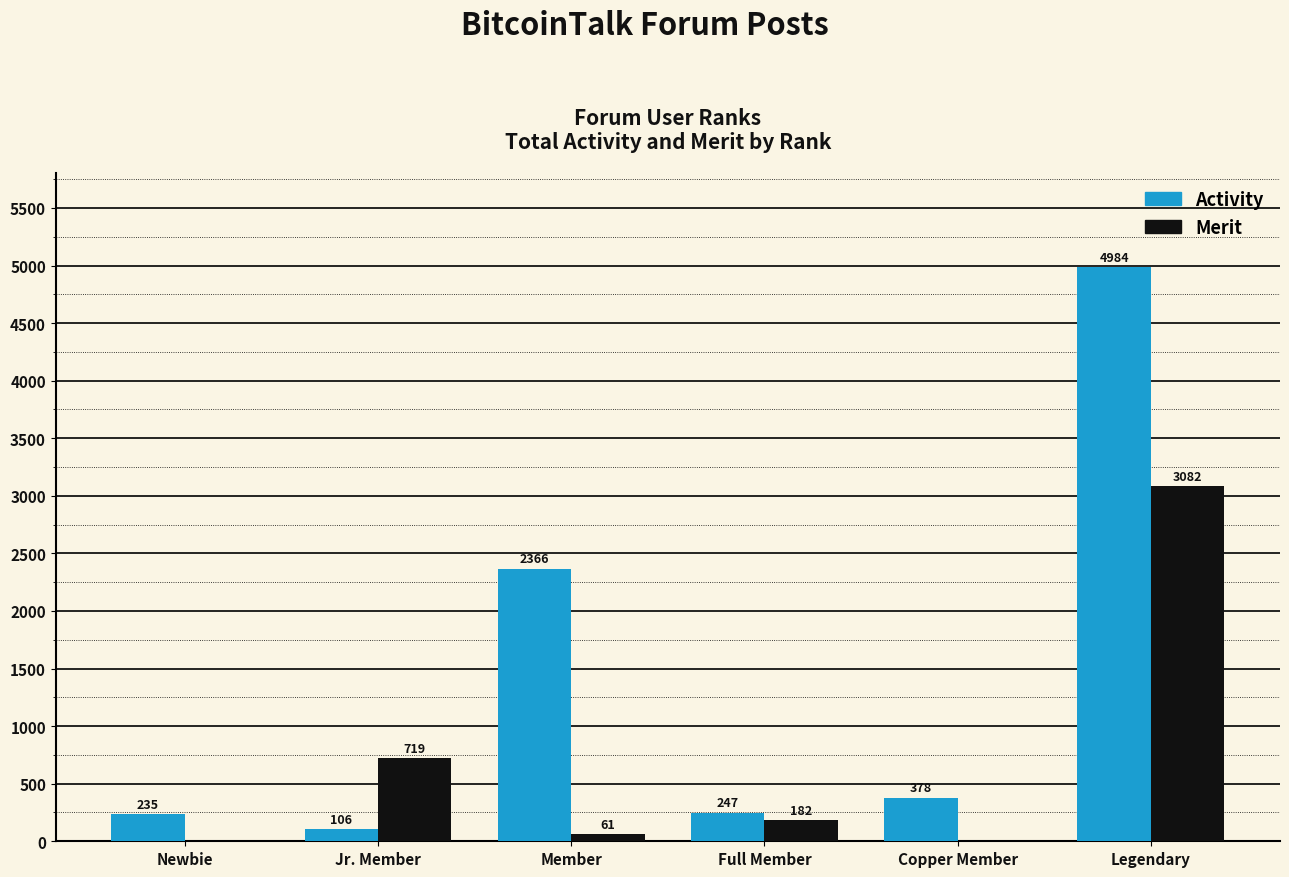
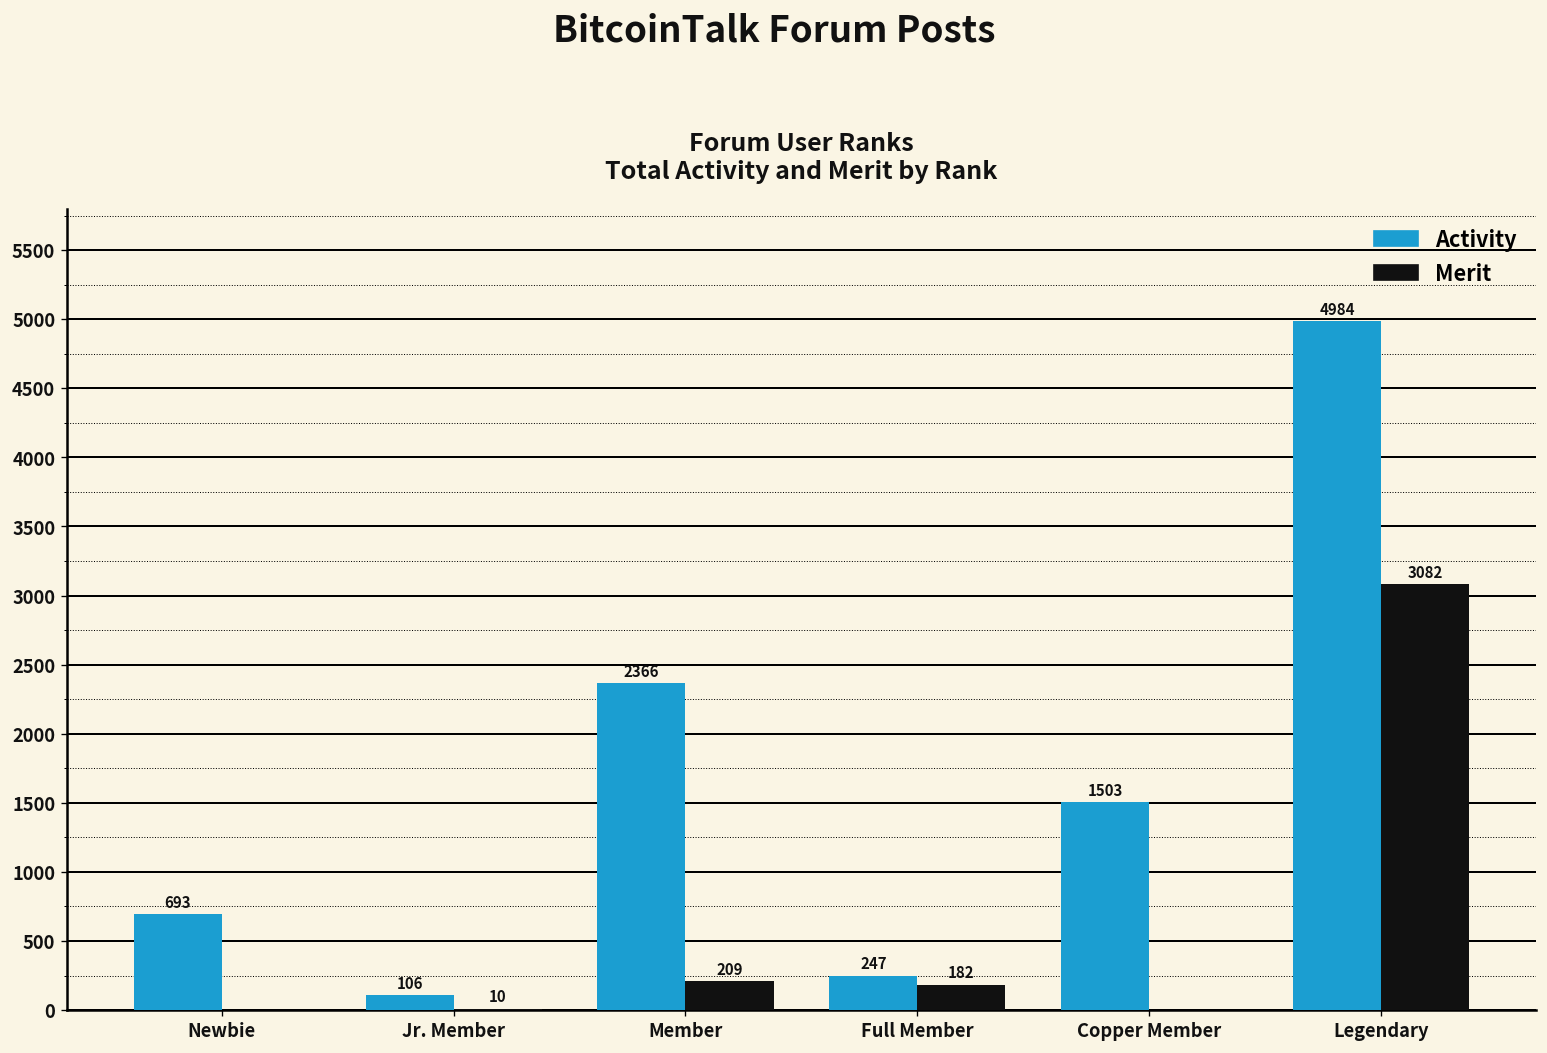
  {
    "Activity": {
-     "Newbie": 235,
+     "Newbie": 693,
      "Jr. Member": 106,
      "Member": 2366,
      "Full Member": 247,
-     "Copper Member": 378,
+     "Copper Member": 1503,
      "Legendary": 4984
    },
    "Merit": {
-     "Jr. Member": 719,
-     "Member": 61,
+     "Jr. Member": 10,
+     "Member": 209,
      "Full Member": 182,
      "Legendary": 3082
    }
  }
